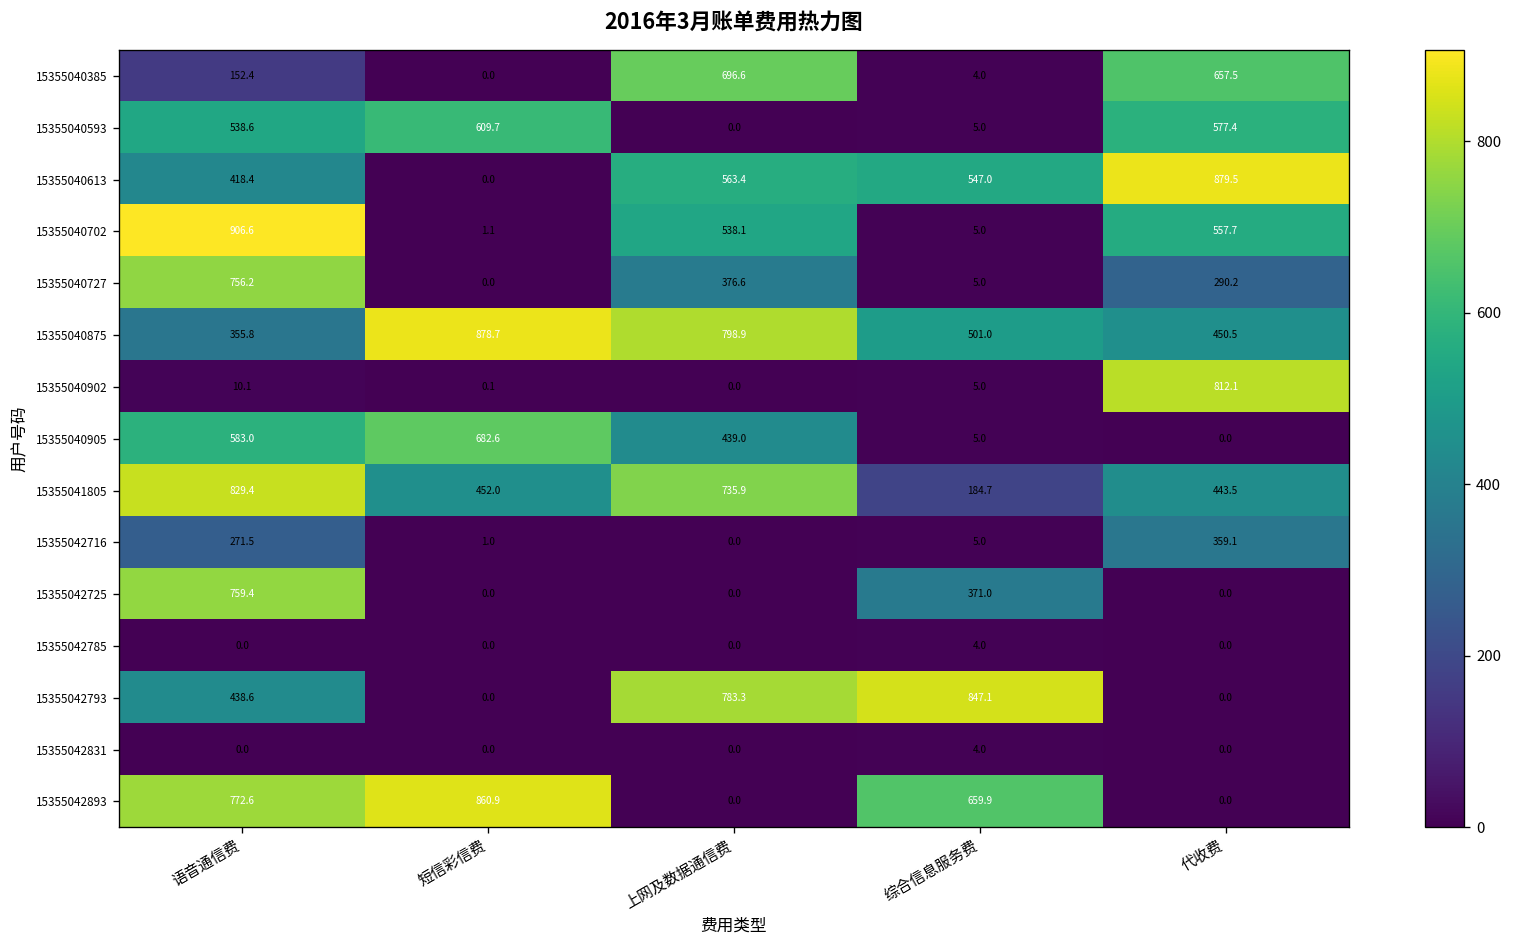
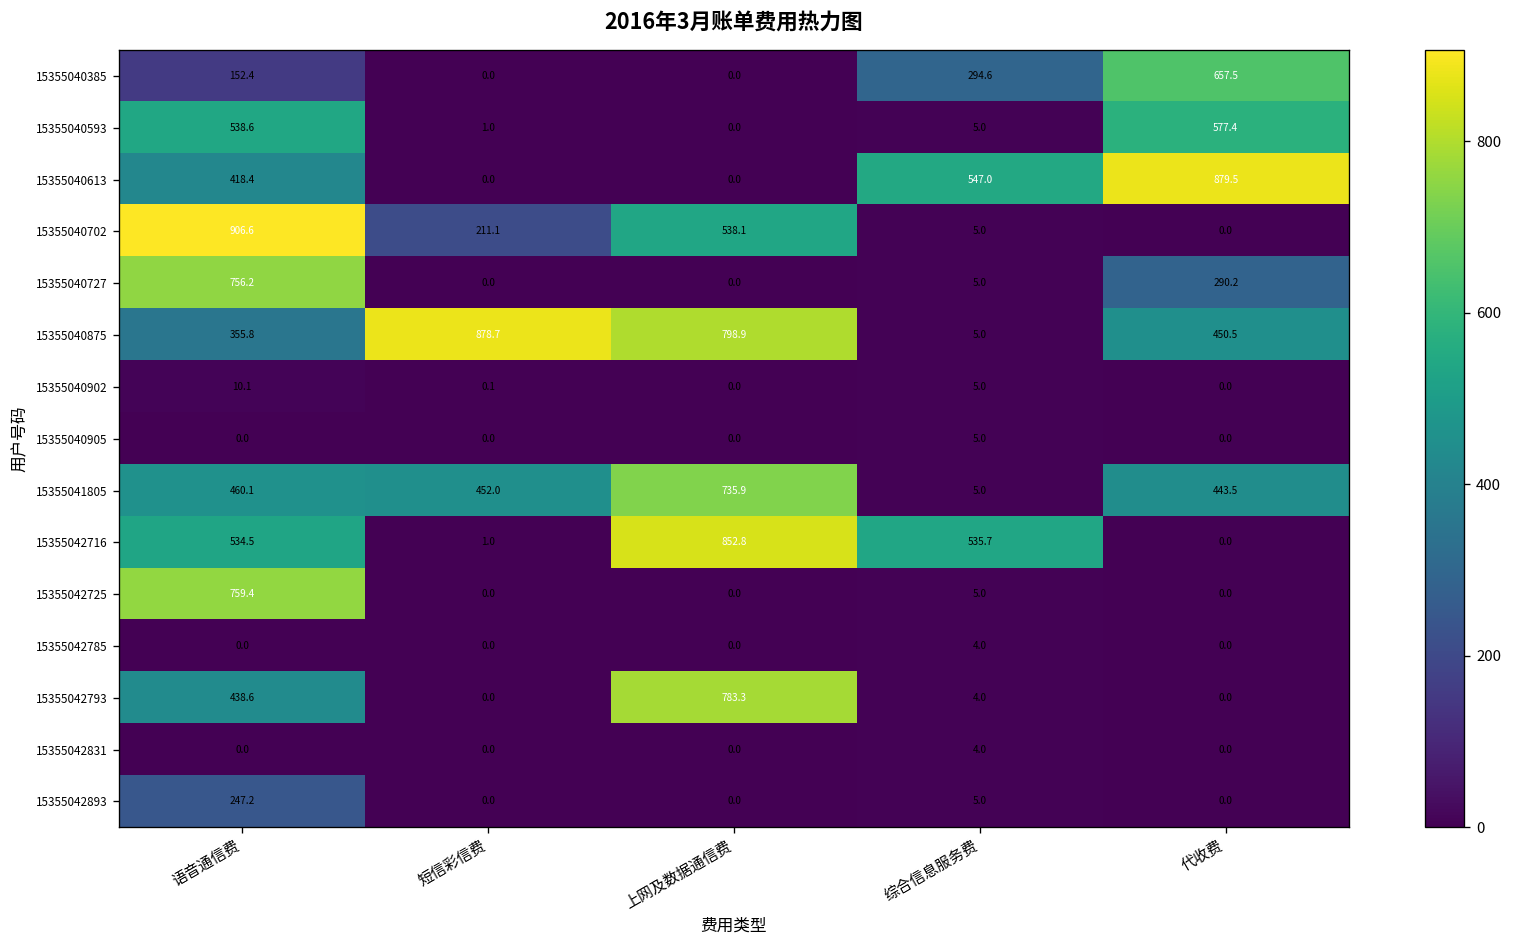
  {
    "15355040385": {
      "语音通信费": 152.4,
      "短信彩信费": 0.0,
-     "上网及数据通信费": 696.6,
-     "综合信息服务费": 4.0,
+     "上网及数据通信费": 0.0,
+     "综合信息服务费": 294.6,
      "代收费": 657.5
    },
    "15355040593": {
      "语音通信费": 538.6,
-     "短信彩信费": 609.7,
+     "短信彩信费": 1.0,
      "上网及数据通信费": 0.0,
      "综合信息服务费": 5.0,
      "代收费": 577.4
    },
    "15355040613": {
      "语音通信费": 418.4,
      "短信彩信费": 0.0,
-     "上网及数据通信费": 563.4,
+     "上网及数据通信费": 0.0,
      "综合信息服务费": 547.0,
      "代收费": 879.5
    },
    "15355040702": {
      "语音通信费": 906.6,
-     "短信彩信费": 1.1,
+     "短信彩信费": 211.1,
      "上网及数据通信费": 538.1,
      "综合信息服务费": 5.0,
-     "代收费": 557.7
+     "代收费": 0.0
    },
    "15355040727": {
      "语音通信费": 756.2,
      "短信彩信费": 0.0,
-     "上网及数据通信费": 376.6,
+     "上网及数据通信费": 0.0,
      "综合信息服务费": 5.0,
      "代收费": 290.2
    },
    "15355040875": {
      "语音通信费": 355.8,
      "短信彩信费": 878.7,
      "上网及数据通信费": 798.9,
-     "综合信息服务费": 501.0,
+     "综合信息服务费": 5.0,
      "代收费": 450.5
    },
    "15355040902": {
      "语音通信费": 10.1,
      "短信彩信费": 0.1,
      "上网及数据通信费": 0.0,
      "综合信息服务费": 5.0,
-     "代收费": 812.1
+     "代收费": 0.0
    },
    "15355040905": {
-     "语音通信费": 583.0,
-     "短信彩信费": 682.6,
-     "上网及数据通信费": 439.0,
+     "语音通信费": 0.0,
+     "短信彩信费": 0.0,
+     "上网及数据通信费": 0.0,
      "综合信息服务费": 5.0,
      "代收费": 0.0
    },
    "15355041805": {
-     "语音通信费": 829.4,
+     "语音通信费": 460.1,
      "短信彩信费": 452.0,
      "上网及数据通信费": 735.9,
-     "综合信息服务费": 184.7,
+     "综合信息服务费": 5.0,
      "代收费": 443.5
    },
    "15355042716": {
-     "语音通信费": 271.5,
+     "语音通信费": 534.5,
      "短信彩信费": 1.0,
-     "上网及数据通信费": 0.0,
-     "综合信息服务费": 5.0,
-     "代收费": 359.1
+     "上网及数据通信费": 852.8,
+     "综合信息服务费": 535.7,
+     "代收费": 0.0
    },
    "15355042725": {
      "语音通信费": 759.4,
      "短信彩信费": 0.0,
      "上网及数据通信费": 0.0,
-     "综合信息服务费": 371.0,
+     "综合信息服务费": 5.0,
      "代收费": 0.0
    },
    "15355042785": {
      "语音通信费": 0.0,
      "短信彩信费": 0.0,
      "上网及数据通信费": 0.0,
      "综合信息服务费": 4.0,
      "代收费": 0.0
    },
    "15355042793": {
      "语音通信费": 438.6,
      "短信彩信费": 0.0,
      "上网及数据通信费": 783.3,
-     "综合信息服务费": 847.1,
+     "综合信息服务费": 4.0,
      "代收费": 0.0
    },
    "15355042831": {
      "语音通信费": 0.0,
      "短信彩信费": 0.0,
      "上网及数据通信费": 0.0,
      "综合信息服务费": 4.0,
      "代收费": 0.0
    },
    "15355042893": {
-     "语音通信费": 772.6,
-     "短信彩信费": 860.9,
+     "语音通信费": 247.2,
+     "短信彩信费": 0.0,
      "上网及数据通信费": 0.0,
-     "综合信息服务费": 659.9,
+     "综合信息服务费": 5.0,
      "代收费": 0.0
    }
  }
